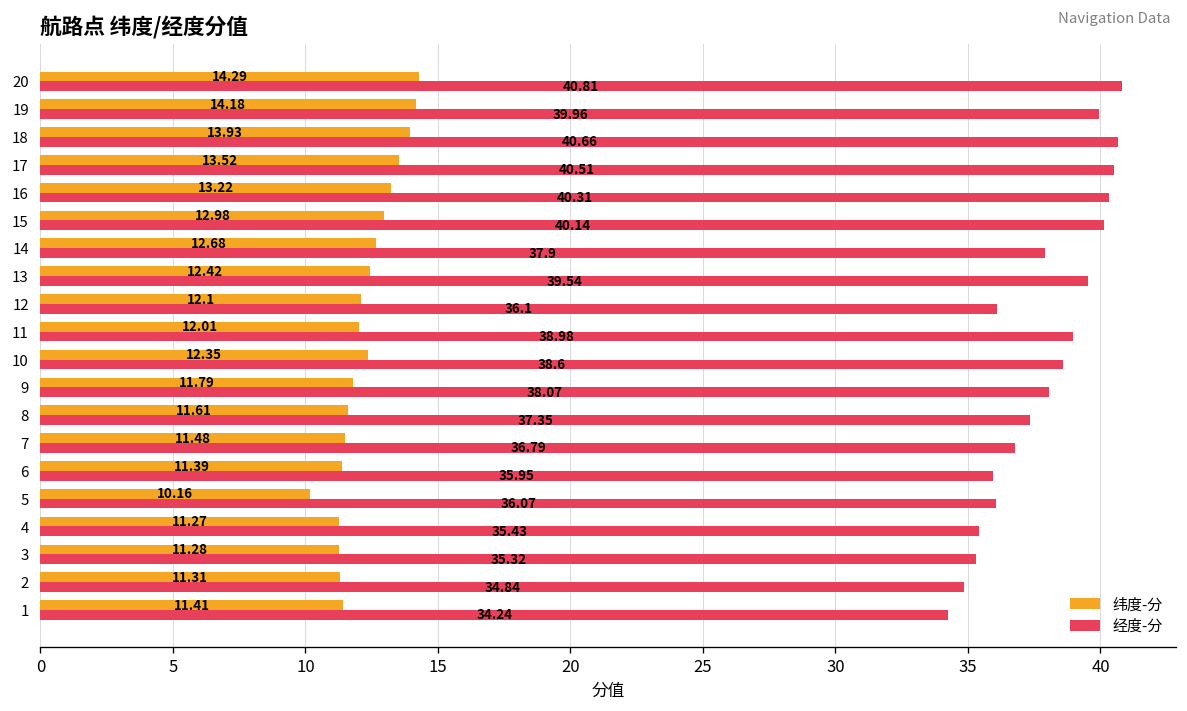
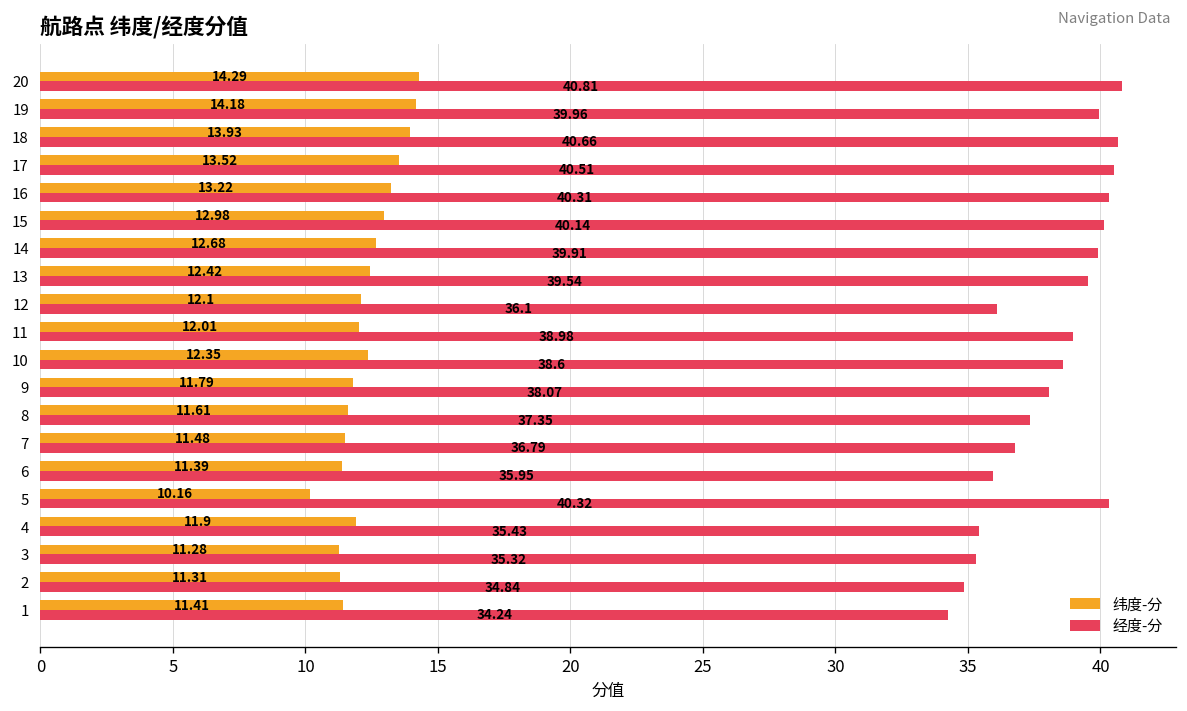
  {
    "纬度-分": {
      "20": 14.29,
      "19": 14.18,
      "18": 13.93,
      "17": 13.52,
      "16": 13.22,
      "15": 12.98,
      "14": 12.68,
      "13": 12.42,
      "12": 12.1,
      "11": 12.01,
      "10": 12.35,
      "9": 11.79,
      "8": 11.61,
      "7": 11.48,
      "6": 11.39,
      "5": 10.16,
-     "4": 11.27,
+     "4": 11.9,
      "3": 11.28,
      "2": 11.31,
      "1": 11.41
    },
    "经度-分": {
      "20": 40.81,
      "19": 39.96,
      "18": 40.66,
      "17": 40.51,
      "16": 40.31,
      "15": 40.14,
-     "14": 37.9,
+     "14": 39.91,
      "13": 39.54,
      "12": 36.1,
      "11": 38.98,
      "10": 38.6,
      "9": 38.07,
      "8": 37.35,
      "7": 36.79,
      "6": 35.95,
-     "5": 36.07,
+     "5": 40.32,
      "4": 35.43,
      "3": 35.32,
      "2": 34.84,
      "1": 34.24
    }
  }
